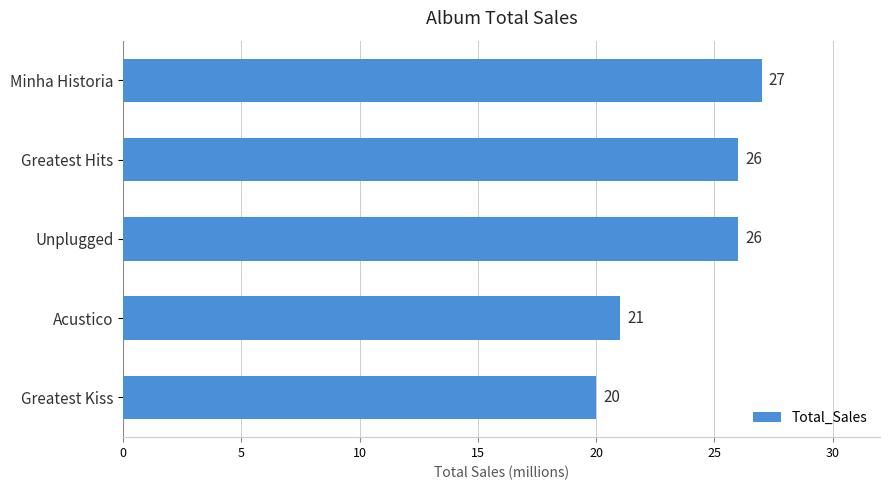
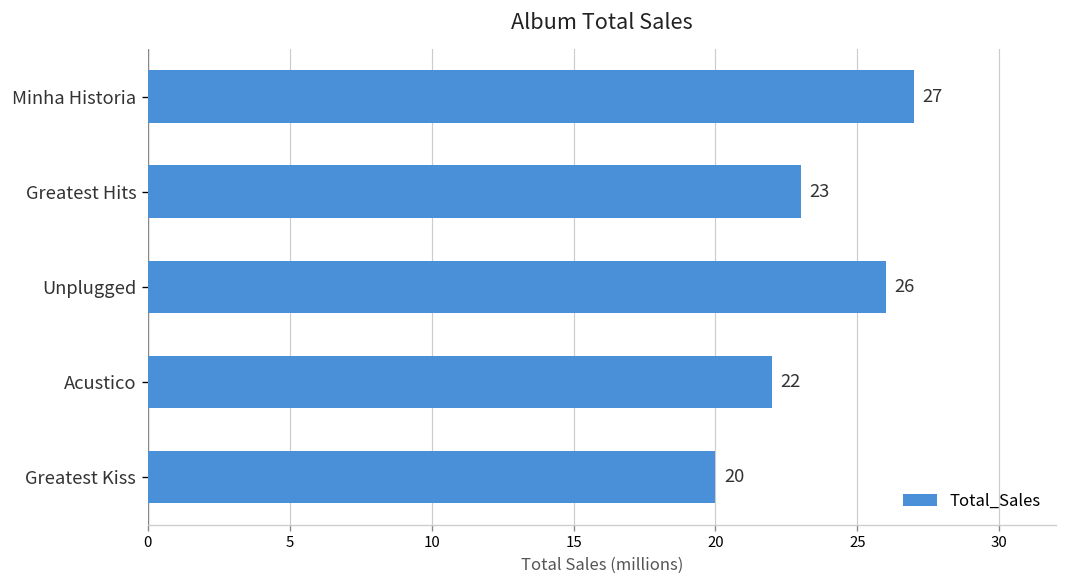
  {
    "Minha Historia": 27,
-   "Greatest Hits": 26,
+   "Greatest Hits": 23,
    "Unplugged": 26,
-   "Acustico": 21,
+   "Acustico": 22,
    "Greatest Kiss": 20
  }
